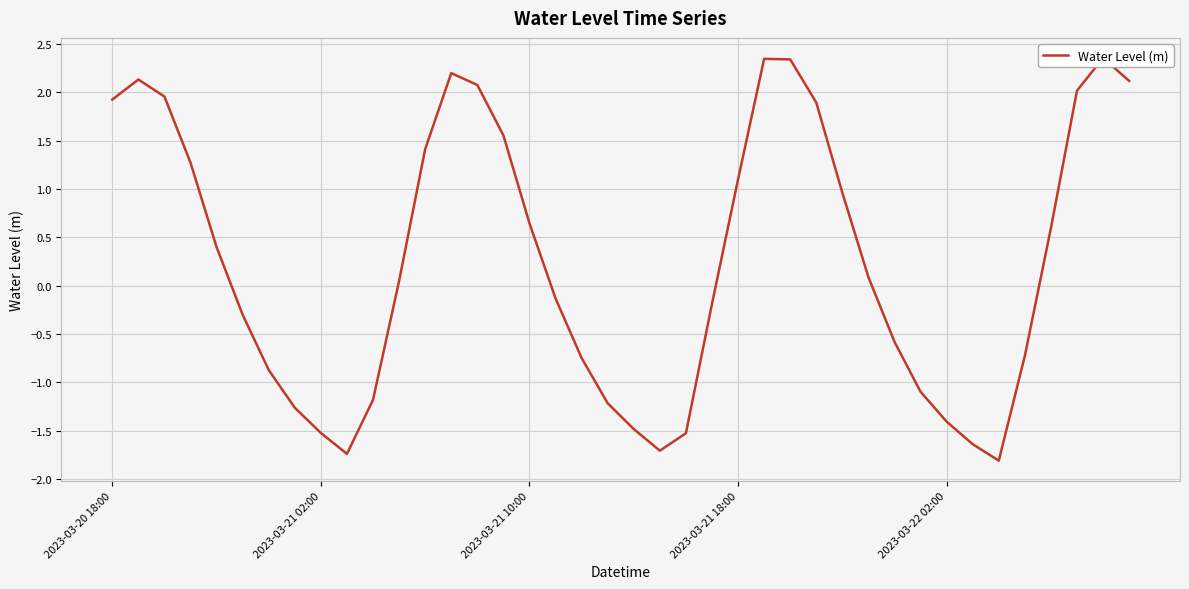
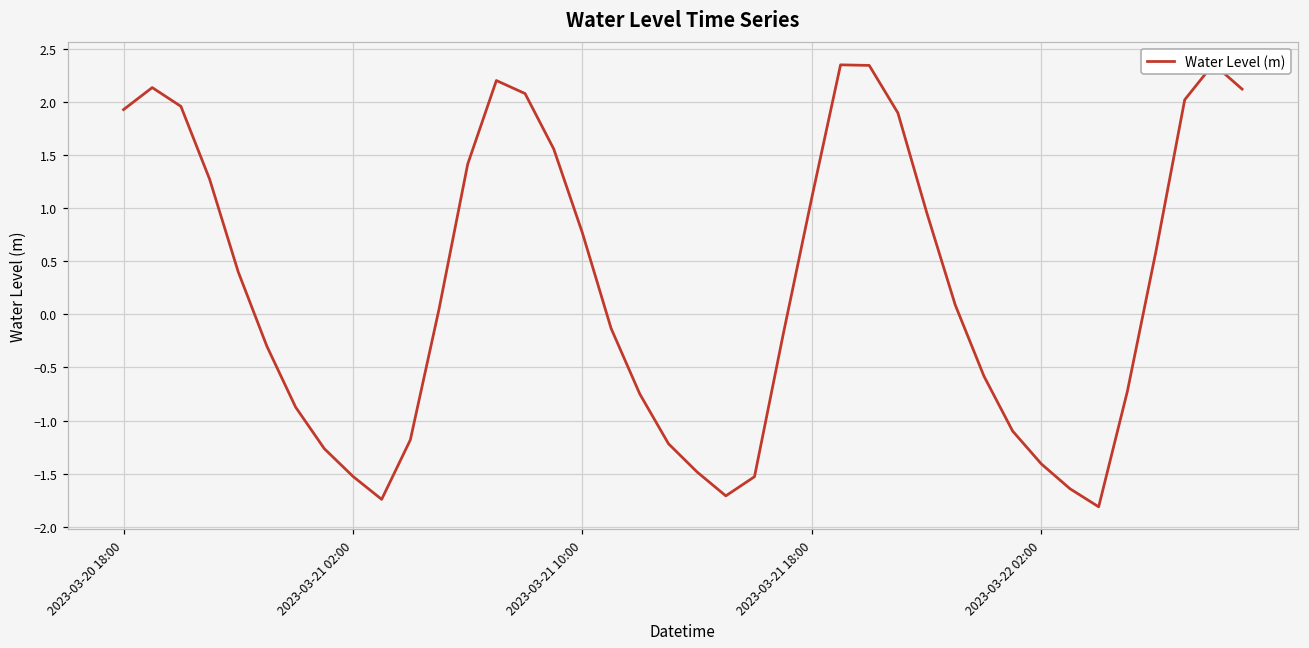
  {
    "2023-03-20 18:00": 1.9,
    "2023-03-21 02:00": -1.5,
-   "2023-03-21 10:00": 0.6,
+   "2023-03-21 10:00": 0.8,
    "2023-03-21 18:00": 1.1,
    "2023-03-22 02:00": -1.4
  }
